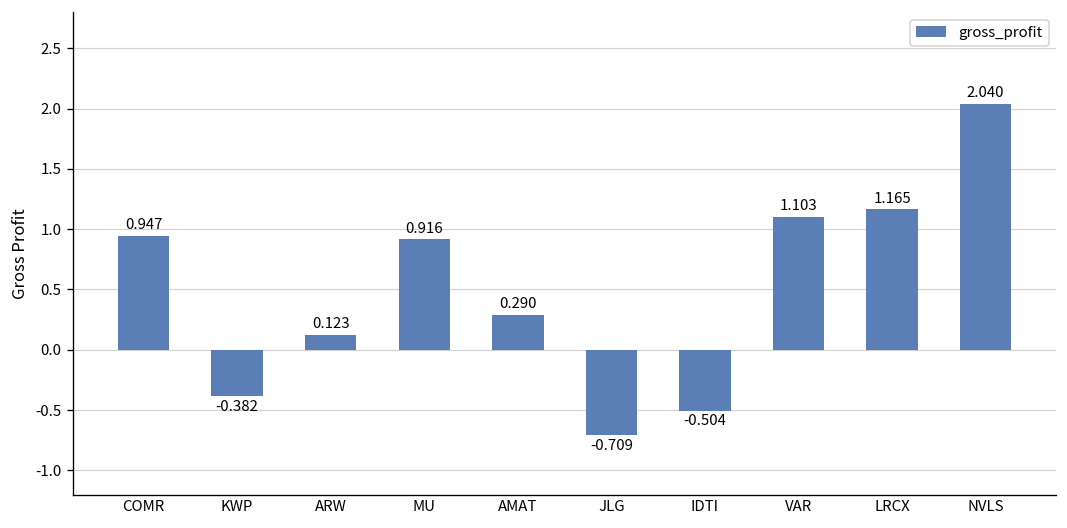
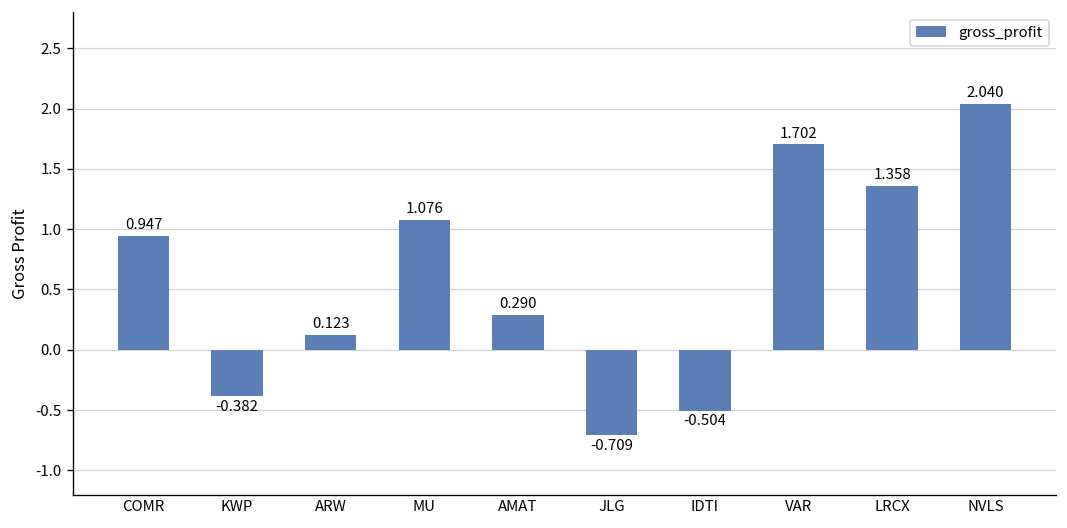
  {
    "COMR": 0.947,
    "KWP": -0.382,
    "ARW": 0.123,
-   "MU": 0.916,
+   "MU": 1.076,
    "AMAT": 0.290,
    "JLG": -0.709,
    "IDTI": -0.504,
-   "VAR": 1.103,
-   "LRCX": 1.165,
+   "VAR": 1.702,
+   "LRCX": 1.358,
    "NVLS": 2.040
  }
